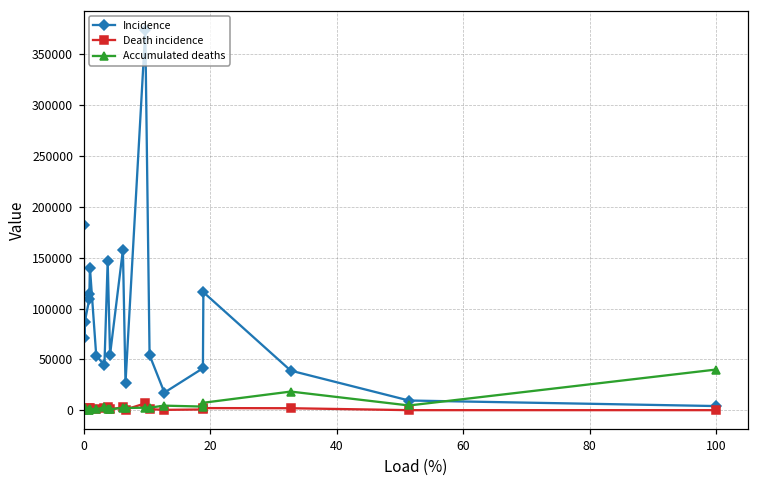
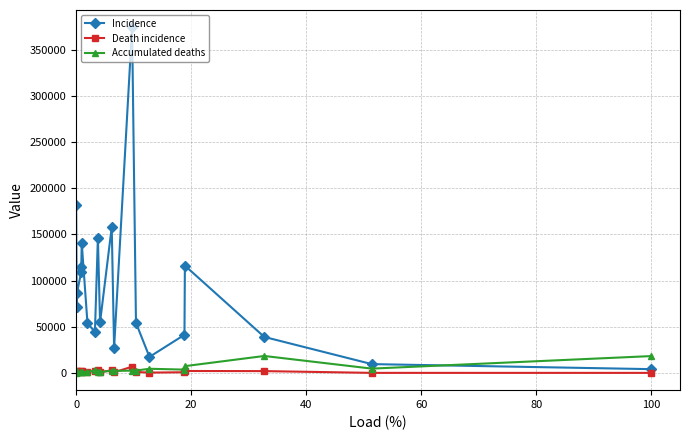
  {
    "Incidence": {
      "0": 180000,
      "100": 0
    },
    "Death incidence": {
      "100": 0
    },
    "Accumulated deaths": {
-     "100": 40000
+     "100": 20000
    }
  }
